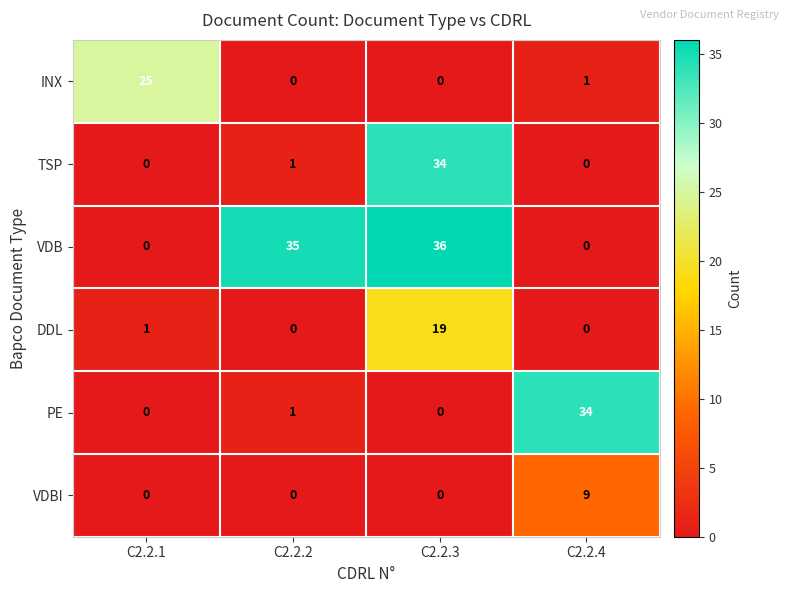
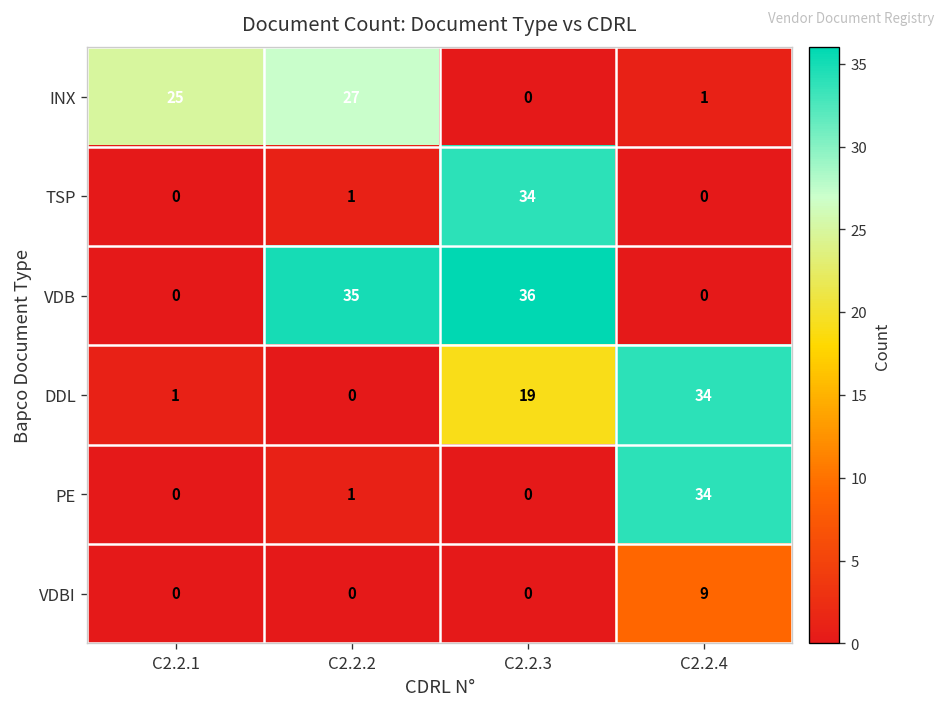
  {
    "INX": {
      "C2.2.1": 25,
-     "C2.2.2": 0,
+     "C2.2.2": 27,
      "C2.2.3": 0,
      "C2.2.4": 1
    },
    "TSP": {
      "C2.2.1": 0,
      "C2.2.2": 1,
      "C2.2.3": 34,
      "C2.2.4": 0
    },
    "VDB": {
      "C2.2.1": 0,
      "C2.2.2": 35,
      "C2.2.3": 36,
      "C2.2.4": 0
    },
    "DDL": {
      "C2.2.1": 1,
      "C2.2.2": 0,
      "C2.2.3": 19,
-     "C2.2.4": 0
+     "C2.2.4": 34
    },
    "PE": {
      "C2.2.1": 0,
      "C2.2.2": 1,
      "C2.2.3": 0,
      "C2.2.4": 34
    },
    "VDBI": {
      "C2.2.1": 0,
      "C2.2.2": 0,
      "C2.2.3": 0,
      "C2.2.4": 9
    }
  }
